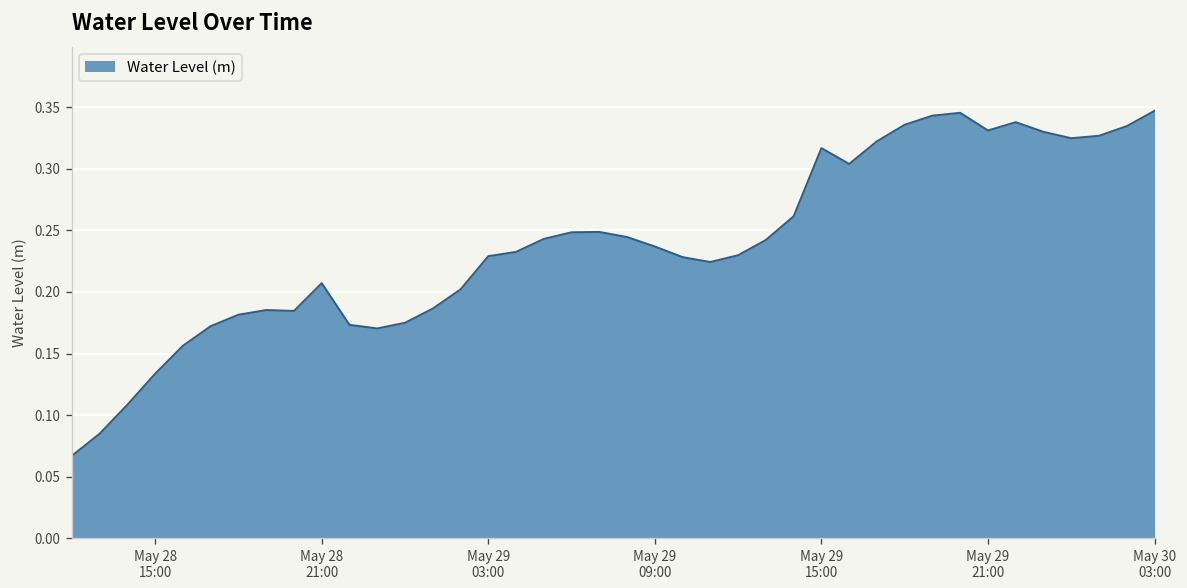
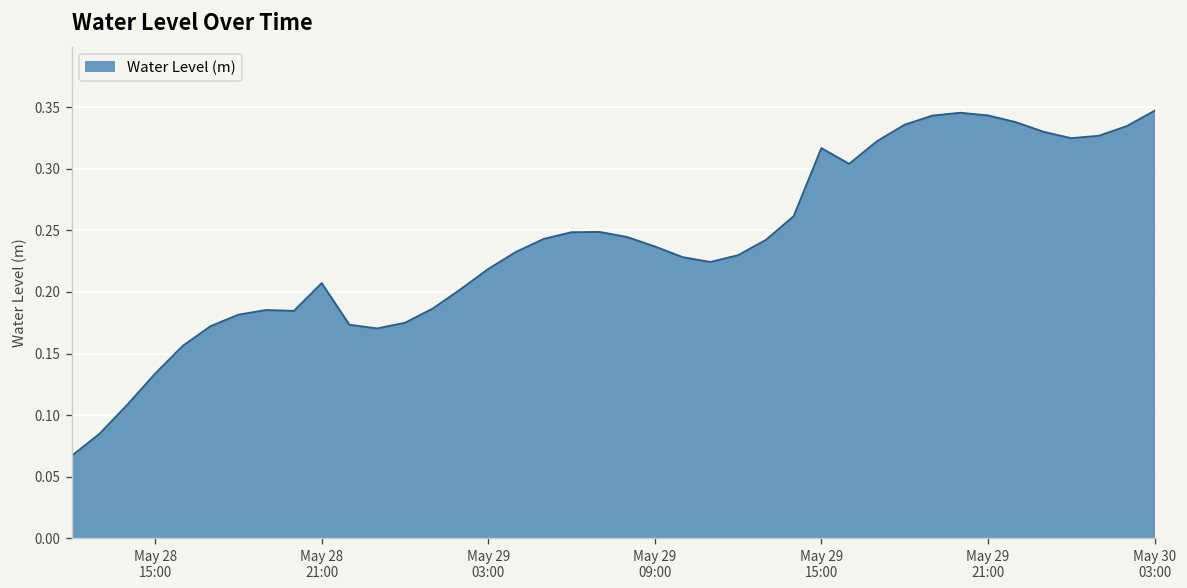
  {
    "May 28 15:00": 0.134,
    "May 28 21:00": 0.207,
-   "May 29 03:00": 0.229,
+   "May 29 03:00": 0.219,
    "May 29 09:00": 0.237,
    "May 29 15:00": 0.317,
-   "May 29 21:00": 0.331,
+   "May 29 21:00": 0.343,
    "May 30 03:00": 0.347
  }
